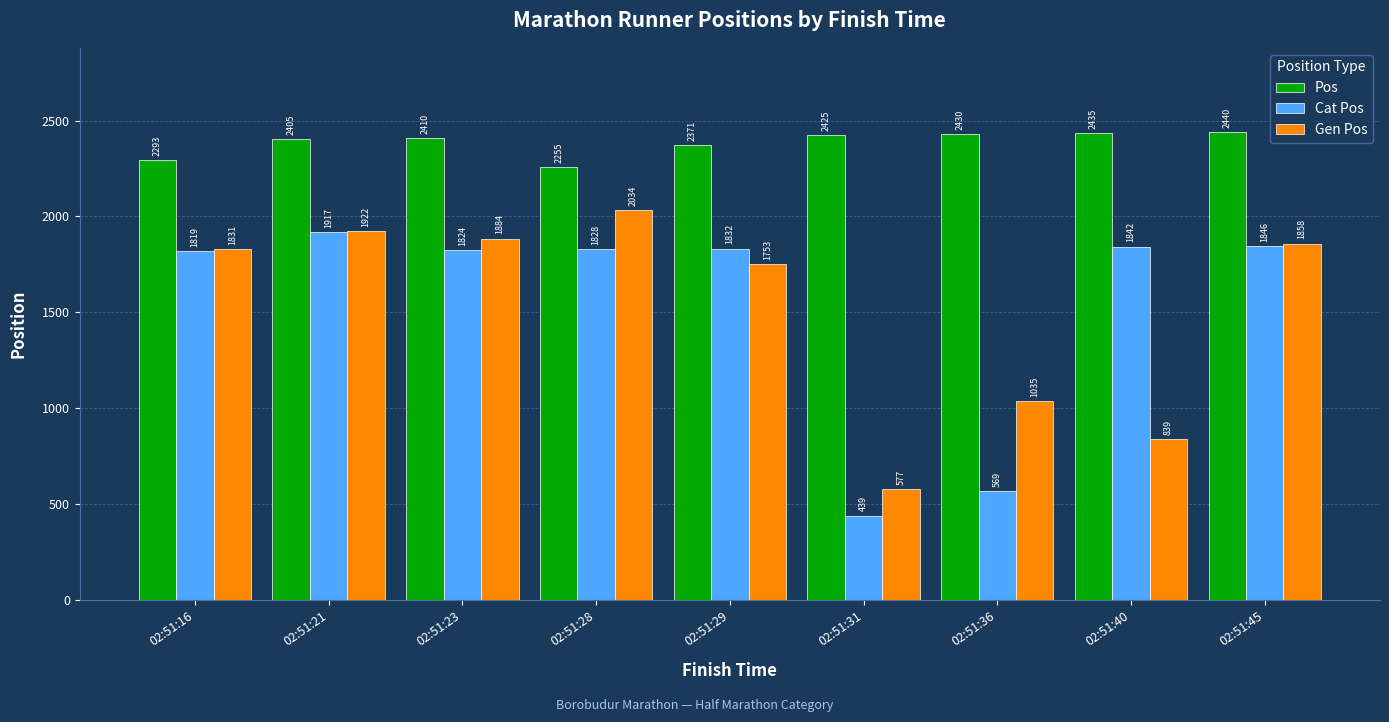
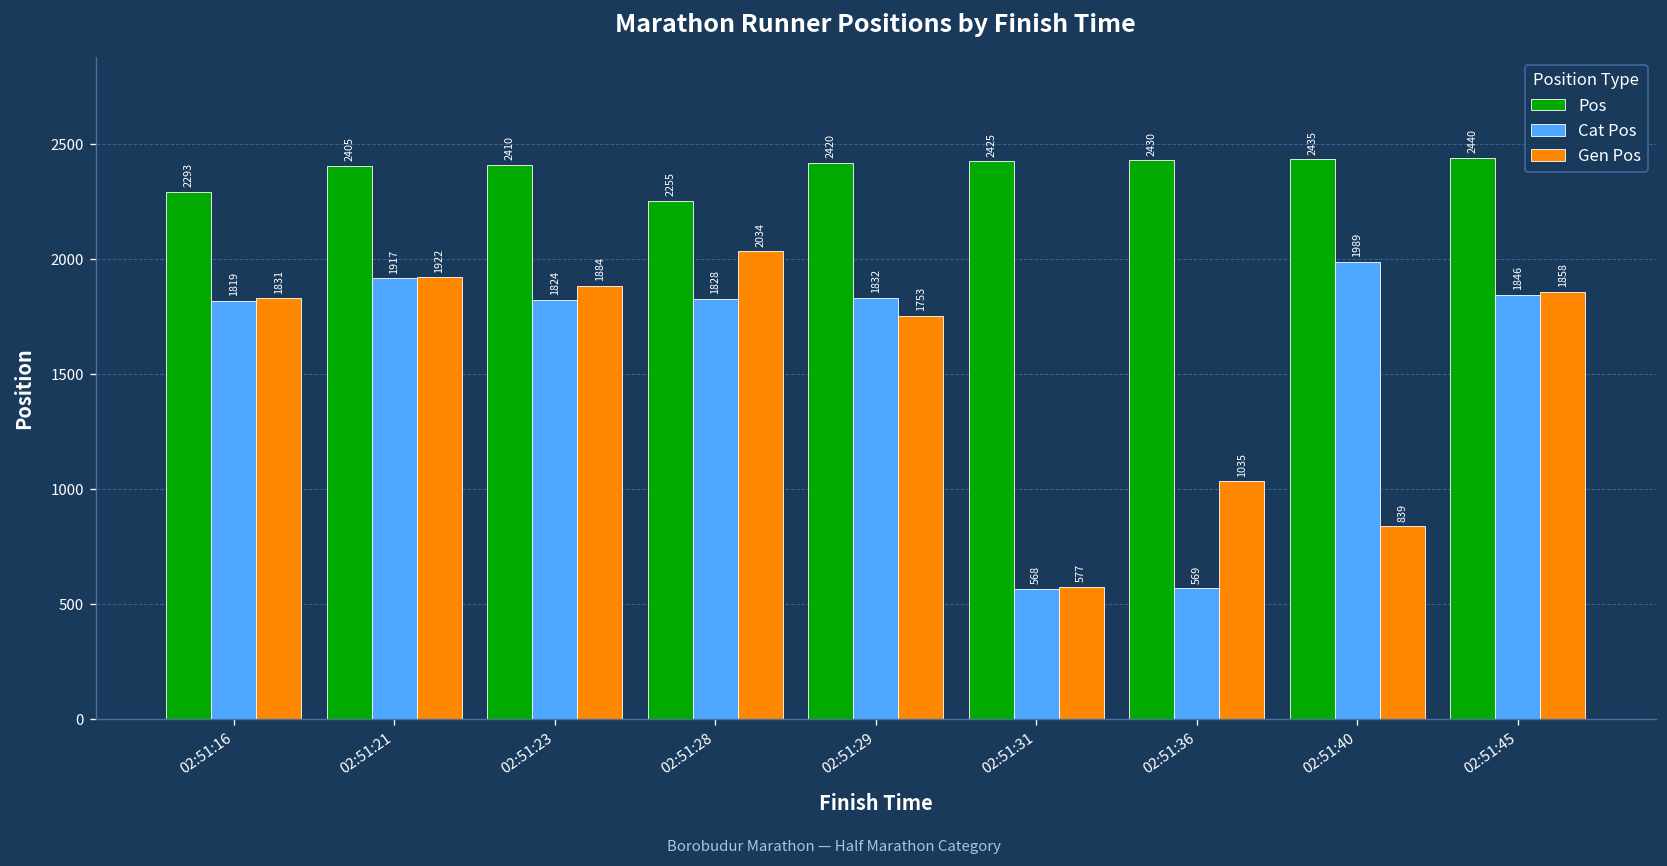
  {
    "Pos": {
      "02:51:16": 2293,
      "02:51:21": 2405,
      "02:51:23": 2410,
      "02:51:28": 2255,
-     "02:51:29": 2371,
+     "02:51:29": 2420,
      "02:51:31": 2425,
      "02:51:36": 2430,
      "02:51:40": 2435,
      "02:51:45": 2440
    },
    "Cat Pos": {
      "02:51:16": 1819,
      "02:51:21": 1917,
      "02:51:23": 1824,
      "02:51:28": 1828,
      "02:51:29": 1832,
-     "02:51:31": 439,
+     "02:51:31": 568,
      "02:51:36": 569,
-     "02:51:40": 1842,
+     "02:51:40": 1989,
      "02:51:45": 1846
    },
    "Gen Pos": {
      "02:51:16": 1831,
      "02:51:21": 1922,
      "02:51:23": 1884,
      "02:51:28": 2034,
      "02:51:29": 1753,
      "02:51:31": 577,
      "02:51:36": 1035,
      "02:51:40": 839,
      "02:51:45": 1858
    }
  }
